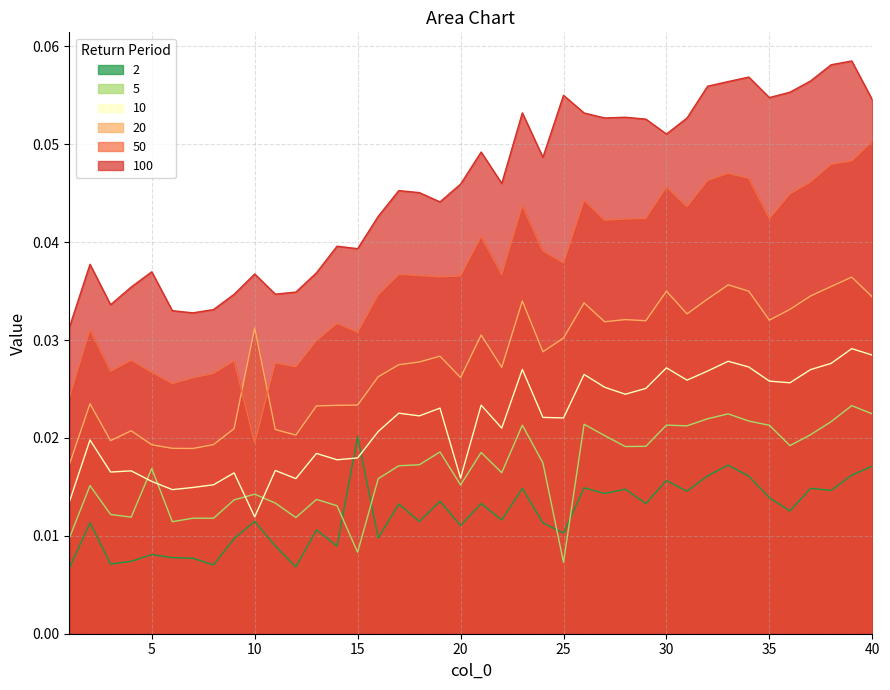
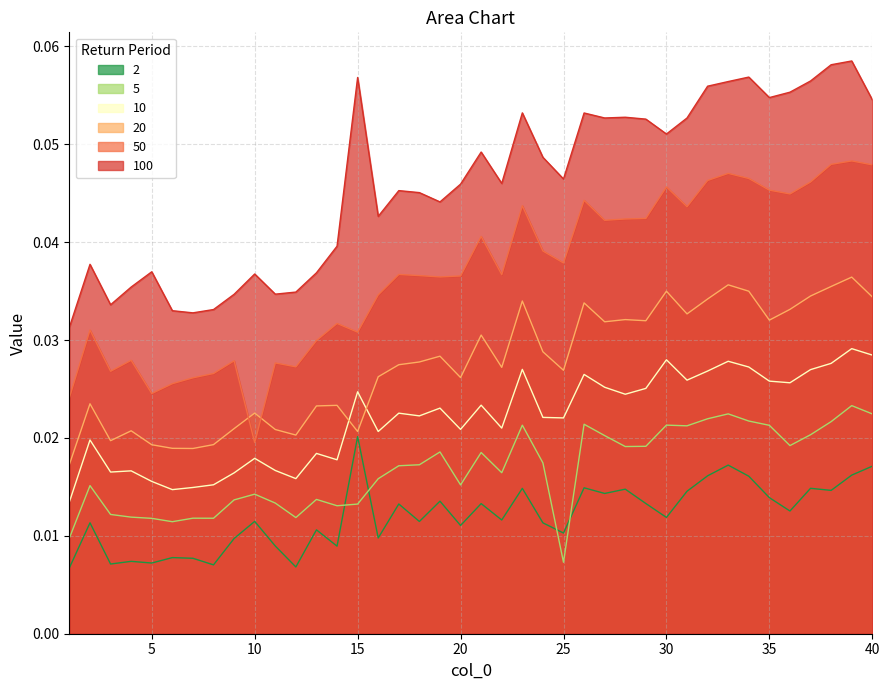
  {
    "2": {
-     "5": 0.008,
+     "5": 0.007,
      "10": 0.011,
      "15": 0.020,
      "20": 0.011,
      "25": 0.010,
-     "30": 0.016,
+     "30": 0.012,
      "35": 0.014,
      "40": 0.017
    },
    "5": {
-     "5": 0.017,
+     "5": 0.012,
      "10": 0.014,
-     "15": 0.008,
+     "15": 0.013,
      "20": 0.015,
      "25": 0.007,
      "30": 0.021,
      "35": 0.021,
      "40": 0.022
    },
    "10": {
      "5": 0.016,
-     "10": 0.012,
-     "15": 0.018,
-     "20": 0.016,
+     "10": 0.018,
+     "15": 0.025,
+     "20": 0.021,
      "25": 0.022,
-     "30": 0.027,
+     "30": 0.028,
      "35": 0.026,
      "40": 0.028
    },
    "20": {
      "5": 0.019,
-     "10": 0.031,
-     "15": 0.023,
+     "10": 0.023,
+     "15": 0.021,
      "20": 0.026,
-     "25": 0.030,
+     "25": 0.027,
      "30": 0.035,
      "35": 0.032,
      "40": 0.034
    },
    "50": {
-     "5": 0.027,
+     "5": 0.025,
      "10": 0.020,
      "15": 0.031,
      "20": 0.037,
      "25": 0.038,
      "30": 0.046,
-     "35": 0.042,
-     "40": 0.050
+     "35": 0.045,
+     "40": 0.048
    },
    "100": {
      "5": 0.037,
      "10": 0.037,
-     "15": 0.039,
+     "15": 0.057,
      "20": 0.046,
-     "25": 0.055,
+     "25": 0.046,
      "30": 0.051,
      "35": 0.055,
      "40": 0.055
    }
  }
